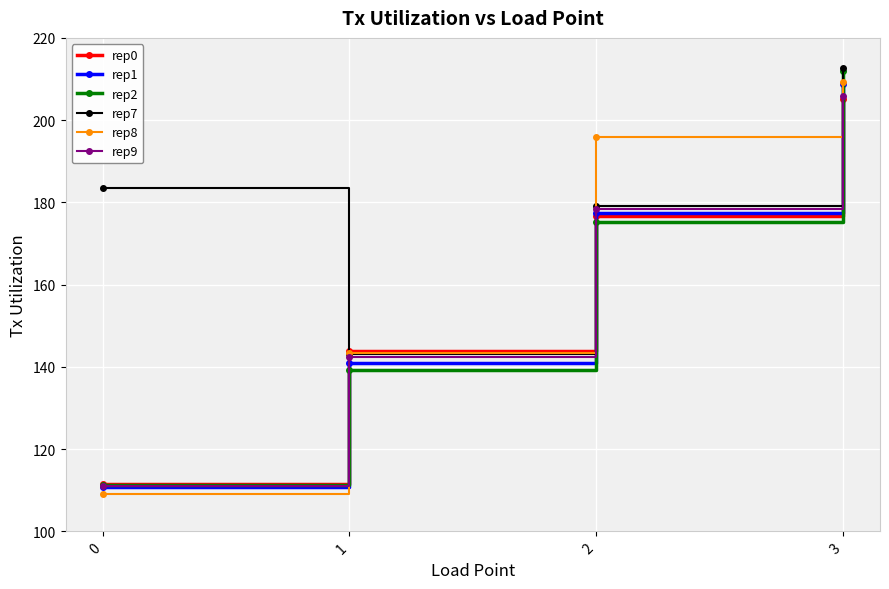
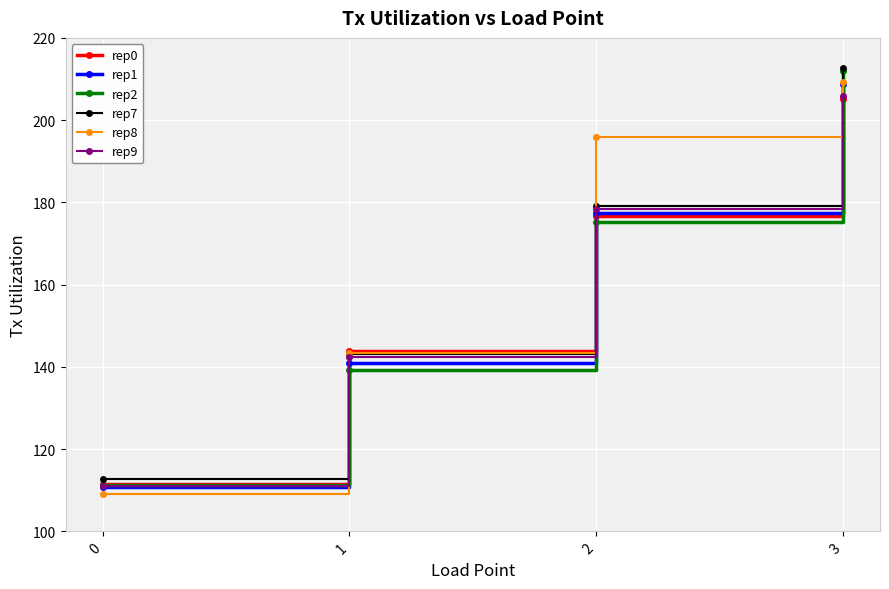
  {
    "rep0": {
      "2": 177,
      "3": 205
    },
    "rep1": {
      "1": 141,
      "2": 177
    },
    "rep2": {
      "1": 139,
      "2": 175,
      "3": 212
    },
    "rep7": {
-     "0": 184,
+     "0": 113,
      "2": 179,
      "3": 213
    },
    "rep8": {
      "0": 109,
      "2": 196
    },
    "rep9": {
      "2": 178,
      "3": 206
    }
  }
